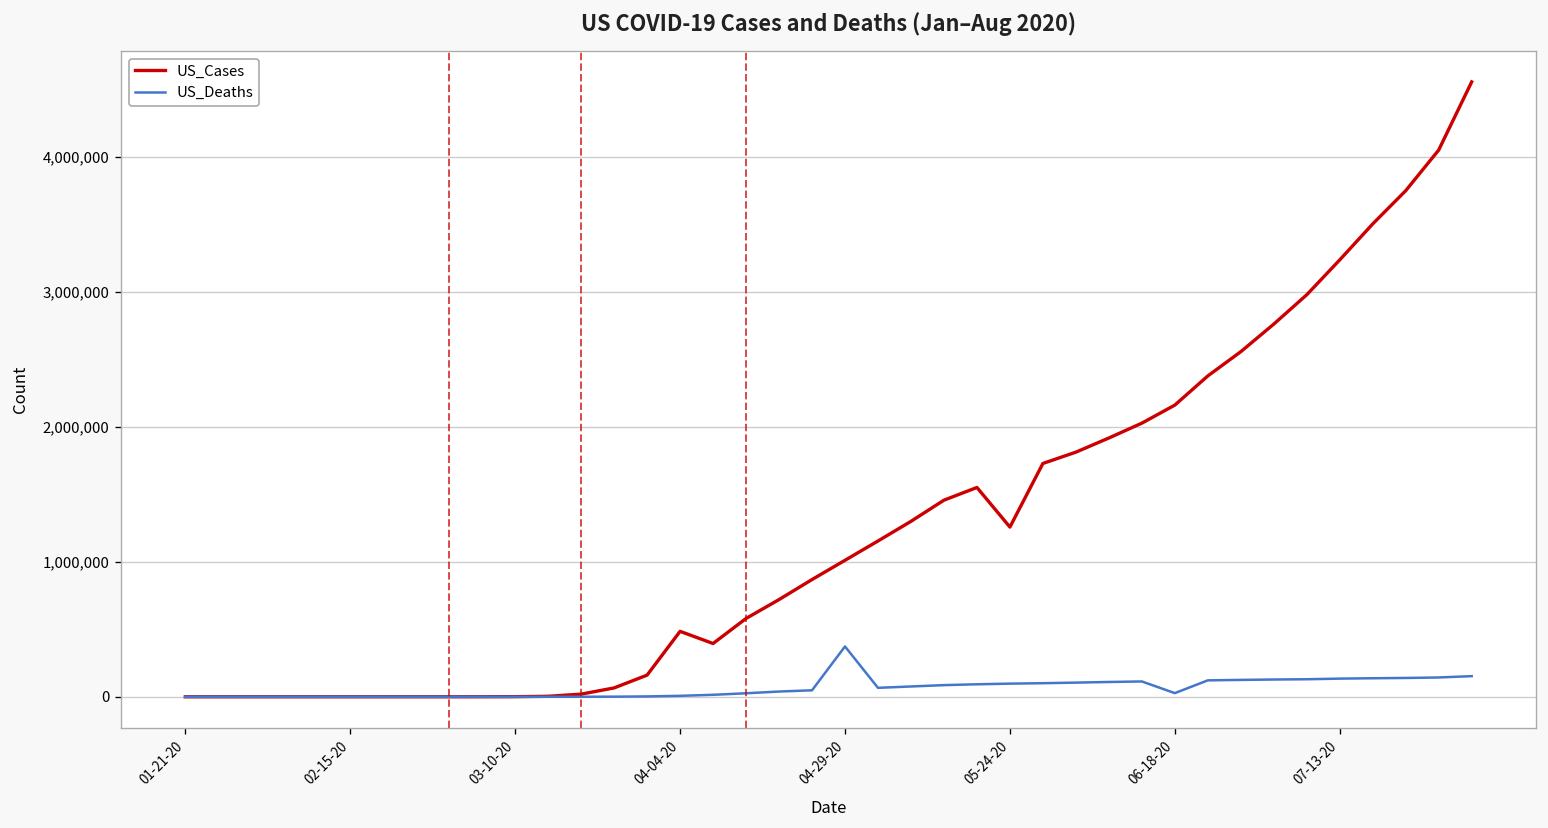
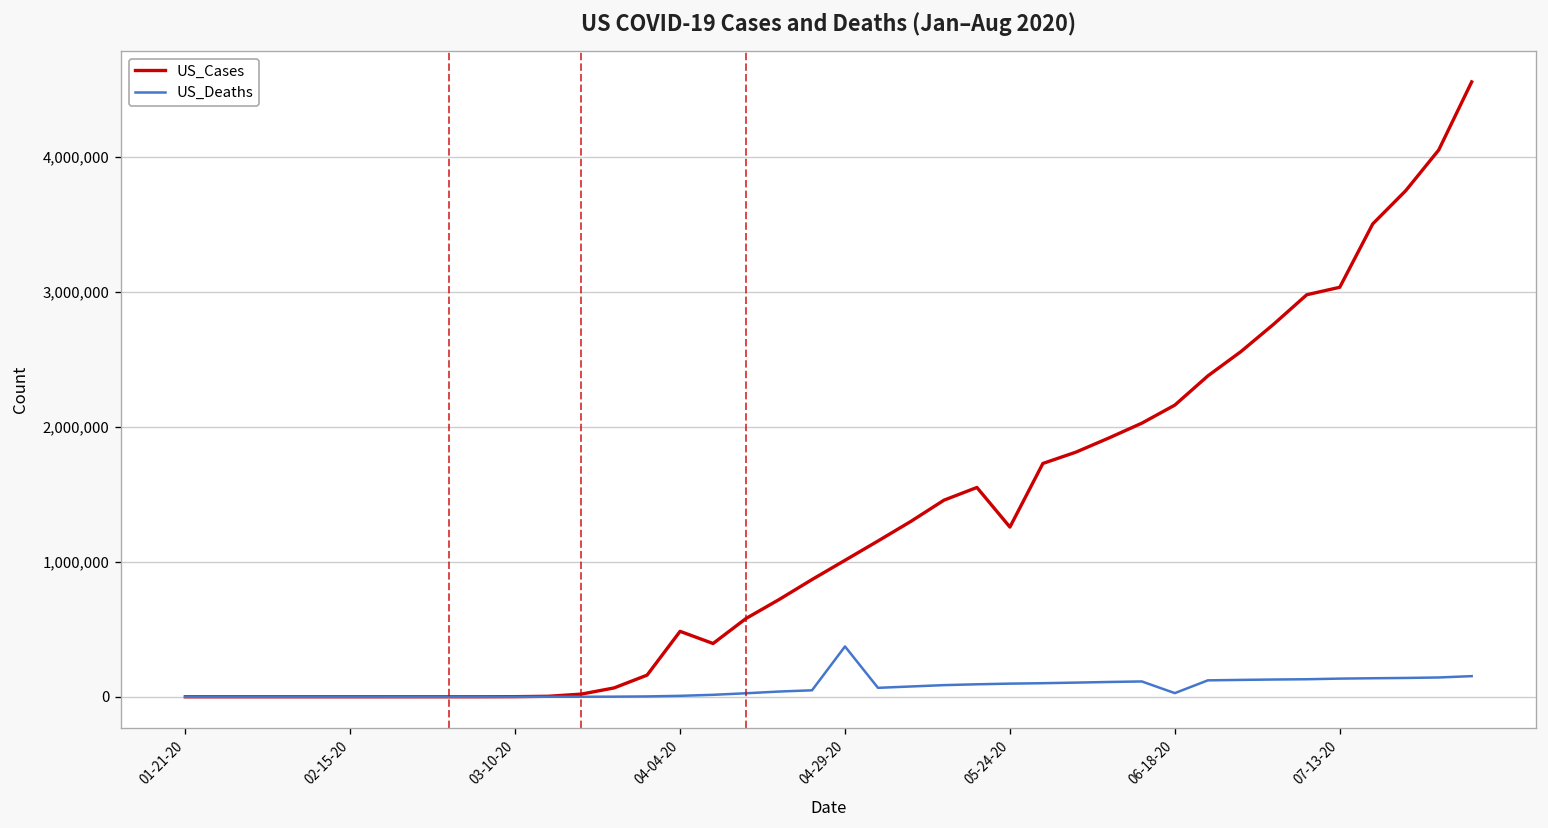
  {
    "US_Cases": {
      "04-04-20": "490,000",
      "04-29-20": "1,010,000",
      "05-24-20": "1,260,000",
      "06-18-20": "2,160,000",
-     "07-13-20": "3,240,000"
+     "07-13-20": "3,040,000"
    },
    "US_Deaths": {
      "04-04-20": "10,000",
      "04-29-20": "370,000",
      "05-24-20": "100,000",
      "06-18-20": "30,000",
      "07-13-20": "130,000"
    }
  }
